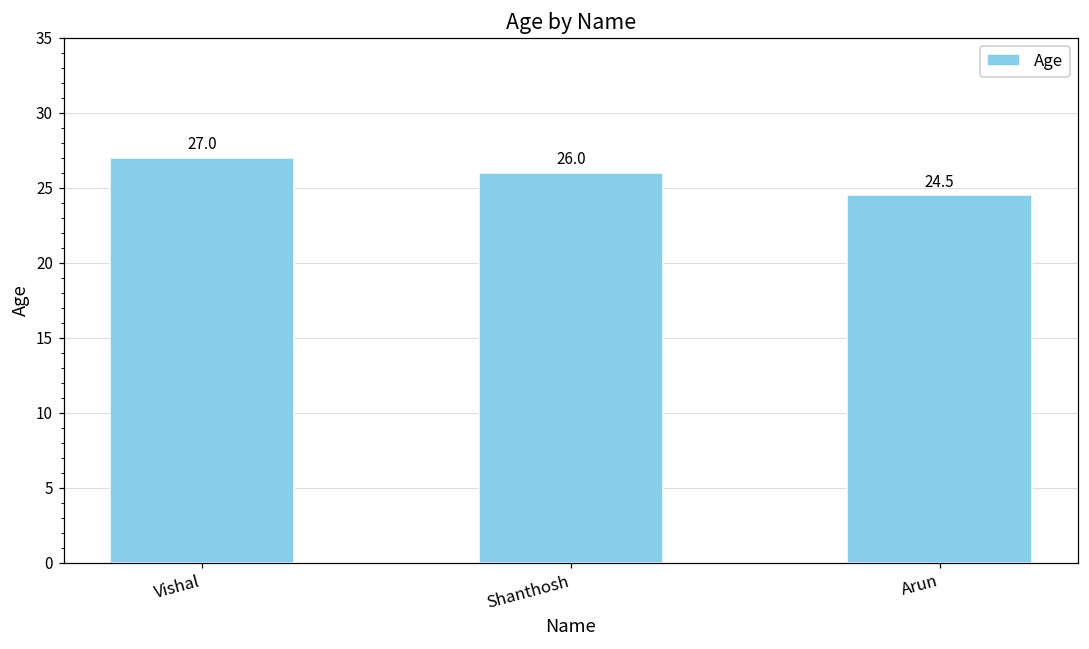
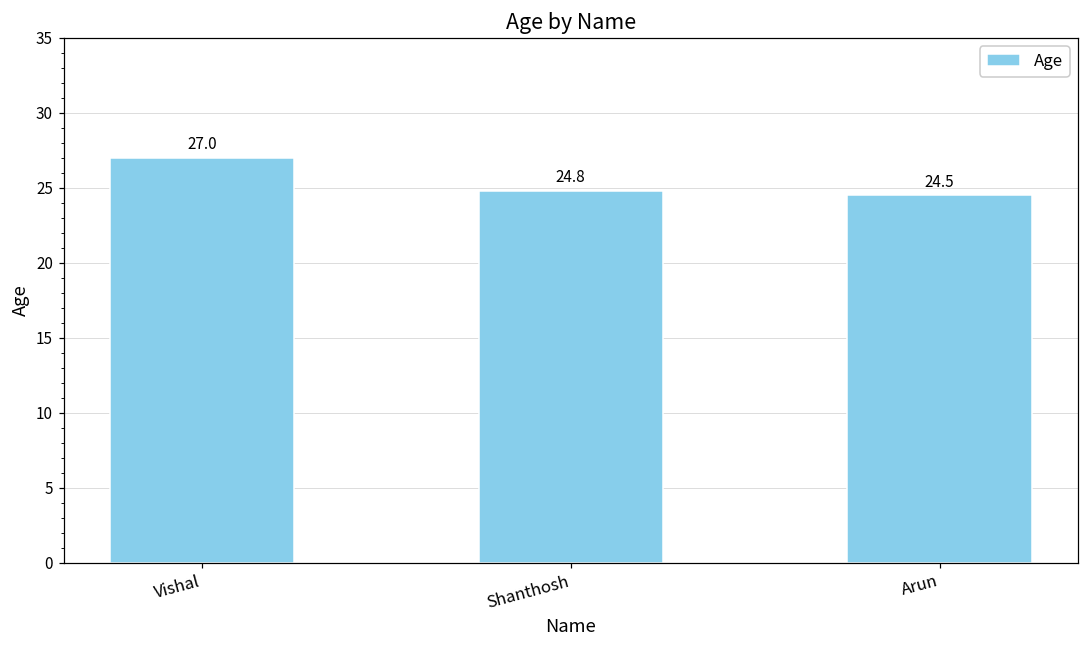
  {
    "Vishal": 27.0,
-   "Shanthosh": 26.0,
+   "Shanthosh": 24.8,
    "Arun": 24.5
  }
